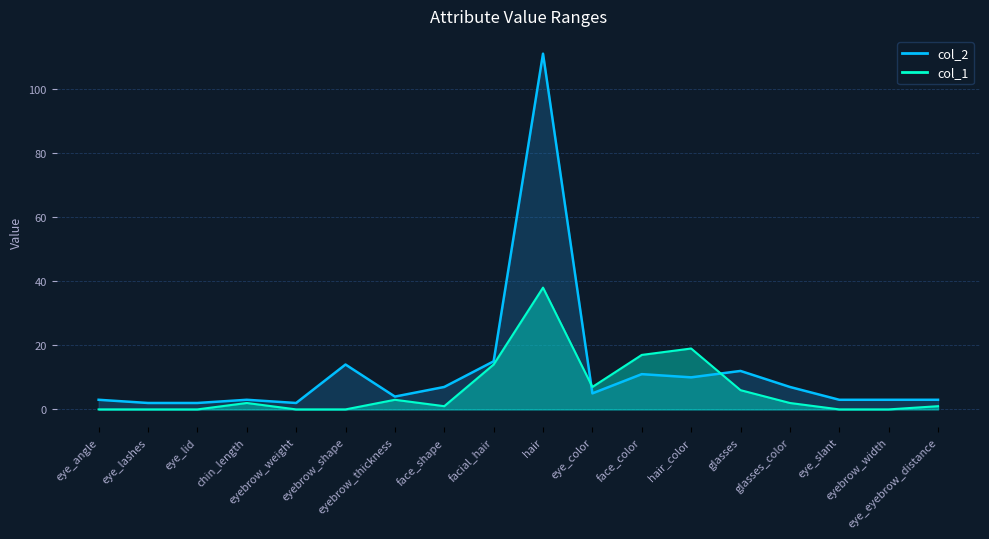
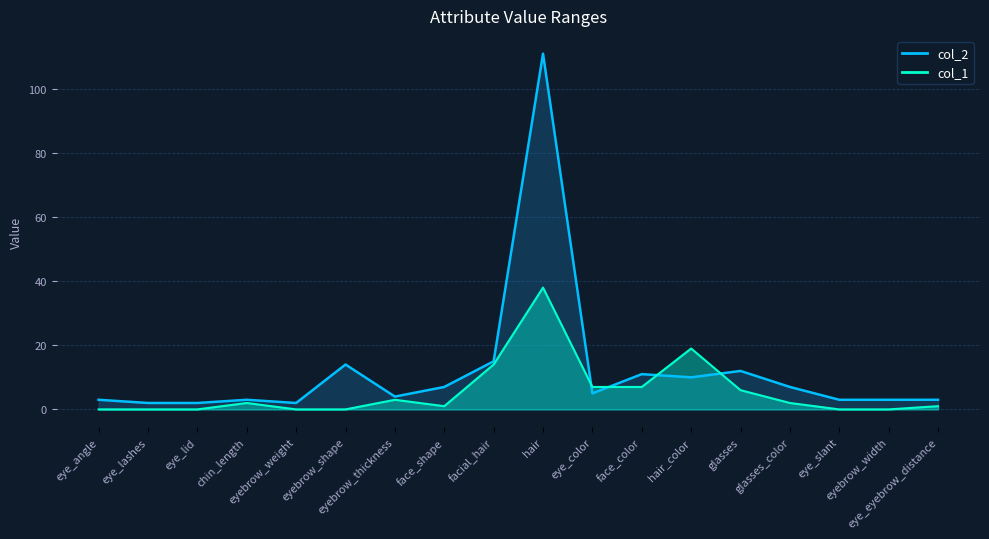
  {
    "col_1": {
      "eye_angle": 0,
      "eye_lashes": 0,
      "eye_lid": 0,
      "chin_length": 2,
      "eyebrow_weight": 0,
      "eyebrow_shape": 0,
      "eyebrow_thickness": 3,
      "face_shape": 1,
      "facial_hair": 14,
      "hair": 38,
      "eye_color": 7,
-     "face_color": 17,
+     "face_color": 7,
      "hair_color": 19,
      "glasses": 6,
      "glasses_color": 2,
      "eye_slant": 0,
      "eyebrow_width": 0,
      "eye_eyebrow_distance": 1
    }
  }
